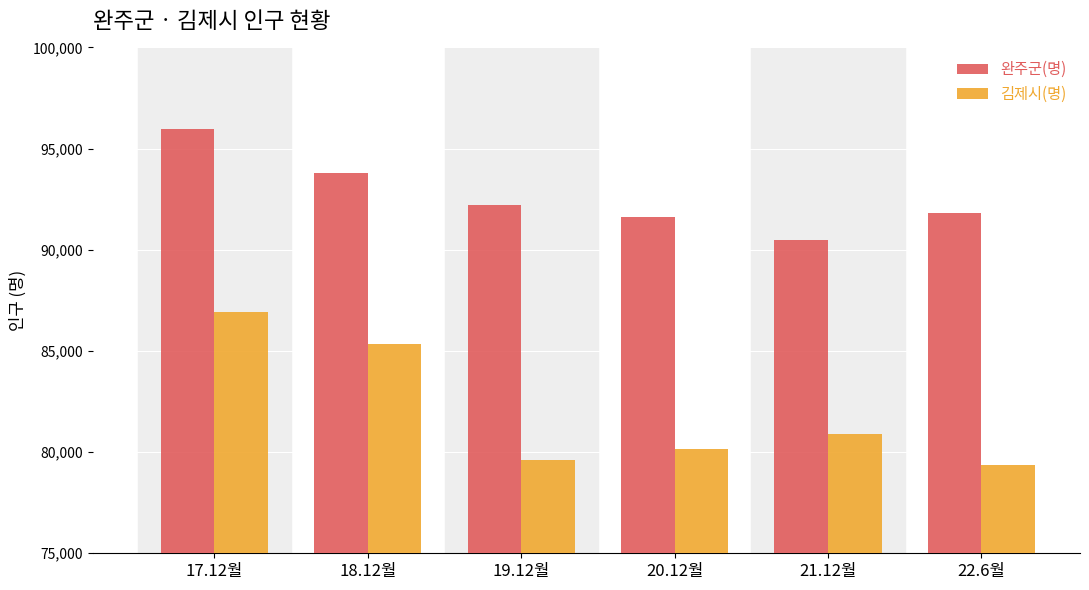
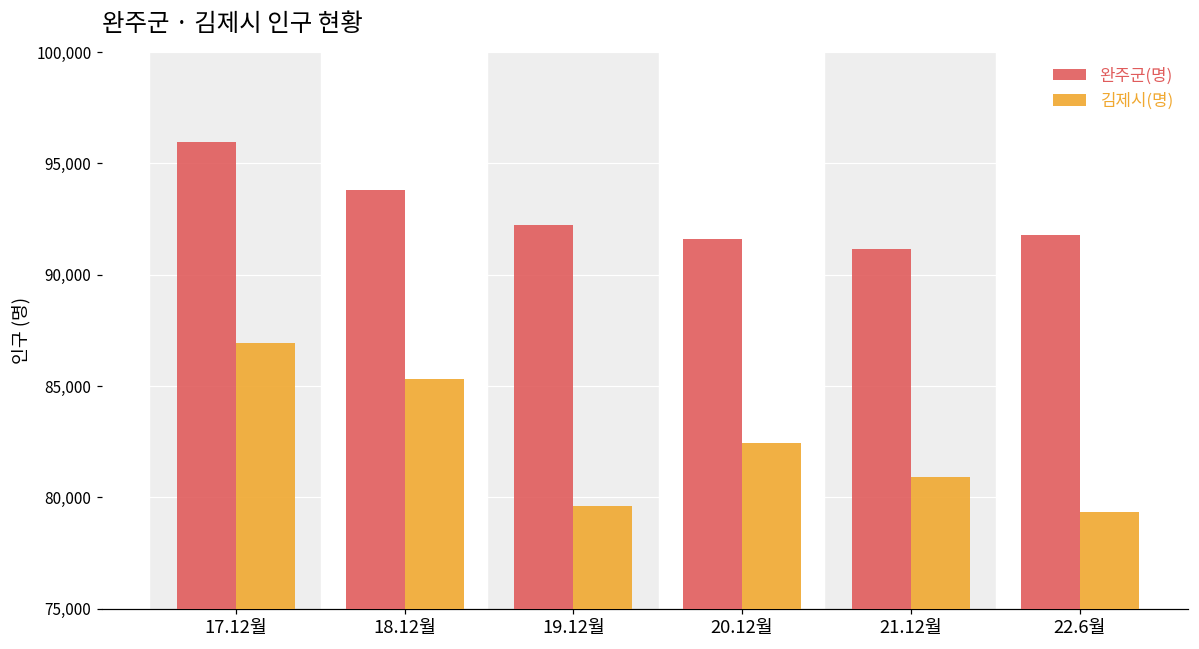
  {
    "완주군(명)": {
      "17.12월": "96,000",
      "18.12월": "93,800",
      "19.12월": "92,200",
      "20.12월": "91,600",
-     "21.12월": "90,500",
+     "21.12월": "91,100",
      "22.6월": "91,800"
    },
    "김제시(명)": {
      "17.12월": "86,900",
      "18.12월": "85,300",
      "19.12월": "79,600",
-     "20.12월": "80,200",
+     "20.12월": "82,500",
      "21.12월": "80,900",
      "22.6월": "79,400"
    }
  }
